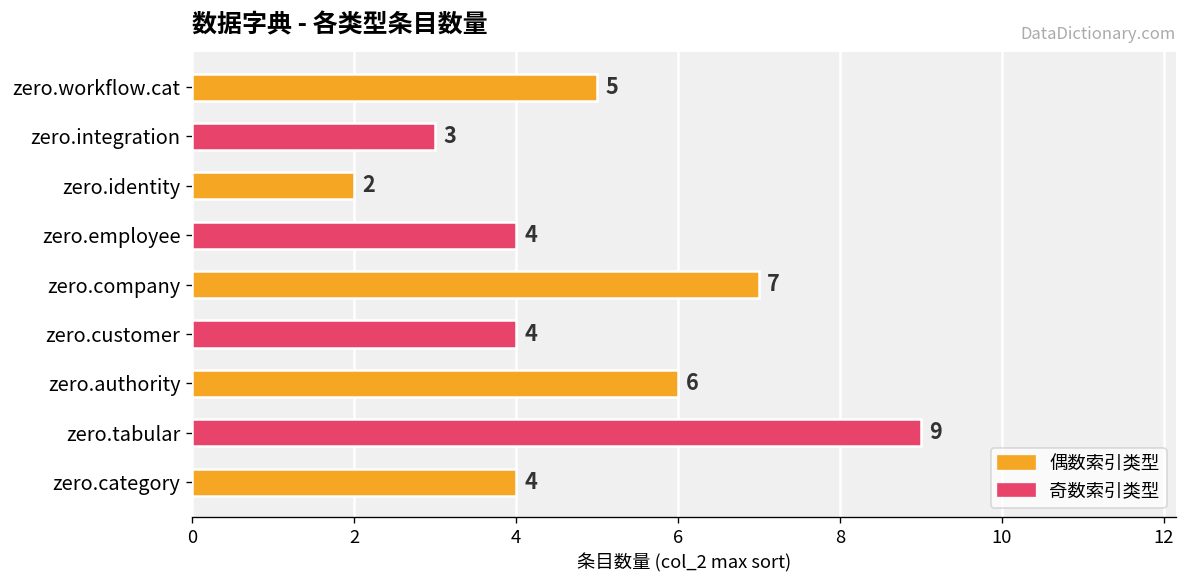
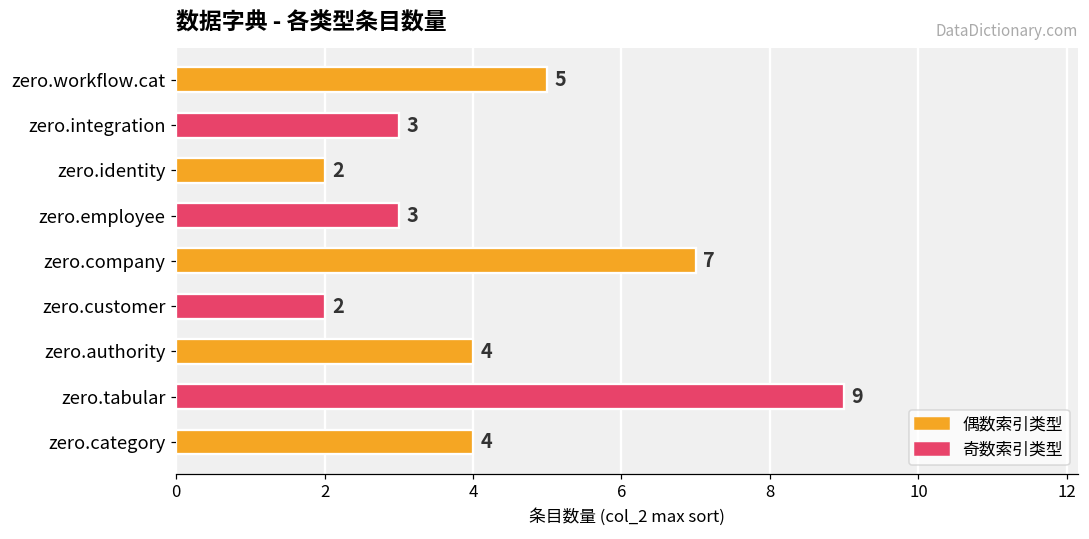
  {
    "zero.workflow.cat": 5,
    "zero.integration": 3,
    "zero.identity": 2,
-   "zero.employee": 4,
+   "zero.employee": 3,
    "zero.company": 7,
-   "zero.customer": 4,
-   "zero.authority": 6,
+   "zero.customer": 2,
+   "zero.authority": 4,
    "zero.tabular": 9,
    "zero.category": 4
  }
